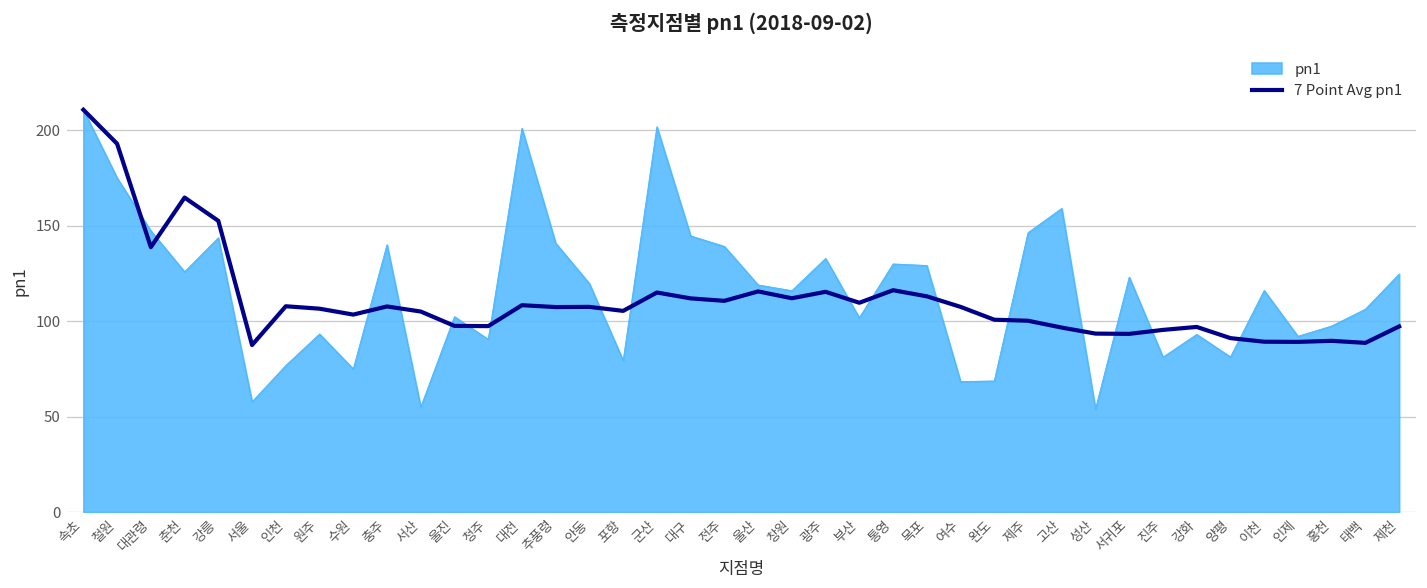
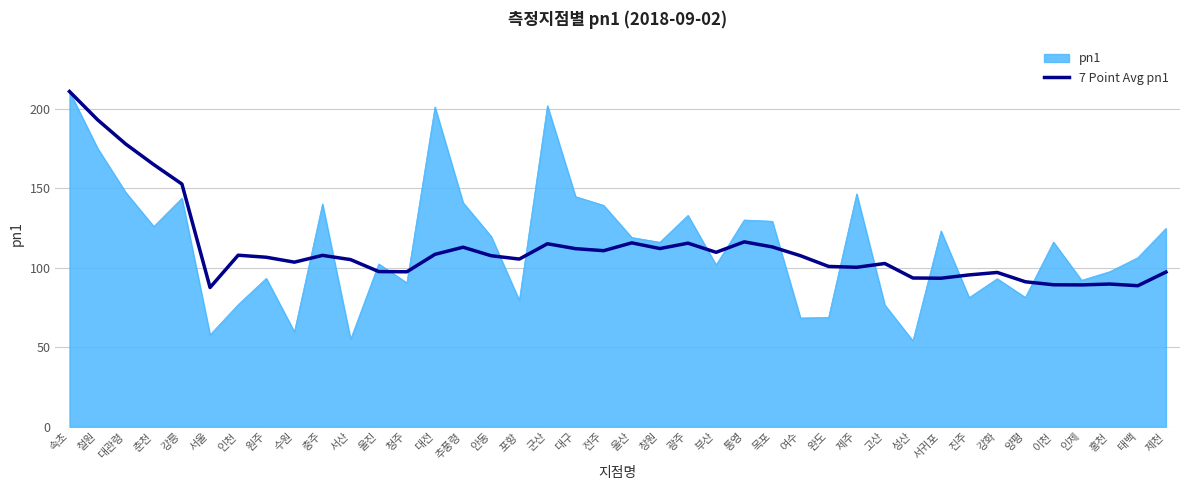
  {
    "pn1": {
      "철원": 175,
      "대관령": 147,
      "춘천": 126,
      "강릉": 144,
      "서울": 58,
      "인천": 77,
      "원주": 93,
-     "수원": 75,
+     "수원": 60,
      "충주": 140,
      "서산": 55,
      "울진": 102,
      "청주": 91,
      "대전": 201,
      "추풍령": 141,
      "안동": 120,
      "포항": 79,
      "군산": 202,
      "대구": 145,
      "전주": 139,
      "울산": 119,
      "창원": 116,
      "광주": 133,
      "부산": 102,
      "통영": 130,
      "목포": 129,
      "여수": 68,
      "완도": 69,
      "제주": 146,
-     "고산": 159,
+     "고산": 77,
      "성산": 54,
      "서귀포": 123,
      "진주": 81,
      "강화": 93,
      "양평": 81,
      "이천": 116,
      "인제": 92,
      "홍천": 98,
      "태백": 106,
      "제천": 125
    },
    "7 Point Avg pn1": {
      "철원": 193,
-     "대관령": 139,
+     "대관령": 178,
      "춘천": 165,
      "강릉": 153,
      "서울": 88,
      "인천": 108,
      "원주": 107,
      "수원": 103,
      "충주": 108,
      "서산": 105,
      "울진": 98,
      "청주": 97,
      "대전": 108,
-     "추풍령": 107,
+     "추풍령": 113,
      "안동": 108,
      "포항": 105,
      "군산": 115,
      "대구": 112,
      "전주": 111,
      "울산": 116,
      "창원": 112,
      "광주": 115,
      "부산": 110,
      "통영": 116,
      "목포": 113,
      "여수": 108,
      "완도": 101,
      "제주": 100,
-     "고산": 97,
+     "고산": 103,
      "성산": 94,
      "서귀포": 93,
      "진주": 95,
      "강화": 97,
      "양평": 91,
      "이천": 89,
      "인제": 89,
      "홍천": 90,
      "태백": 89,
      "제천": 97
    }
  }
